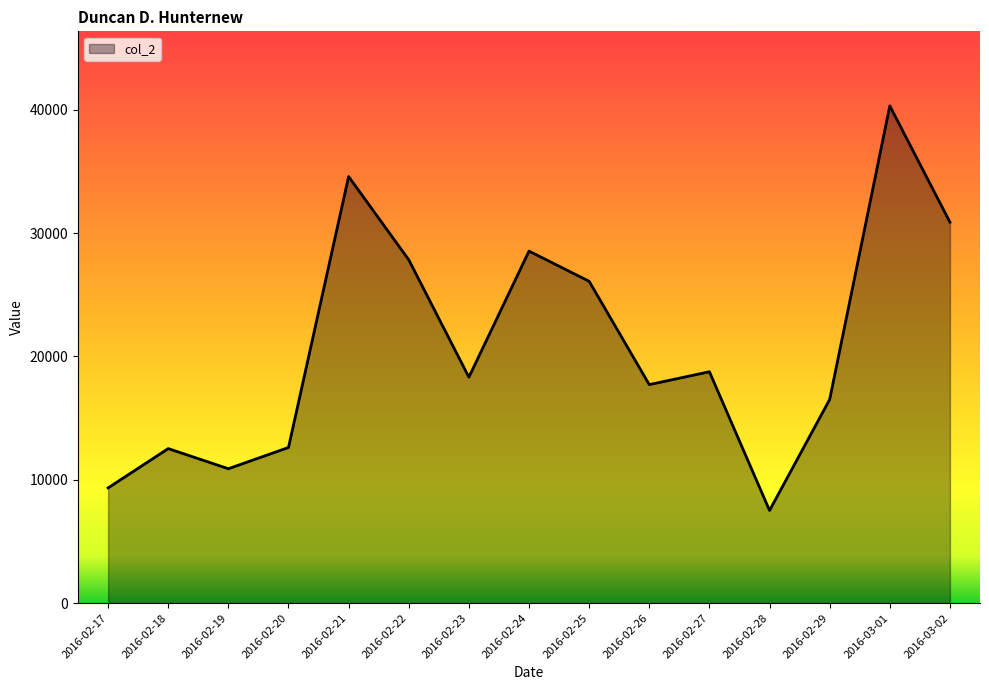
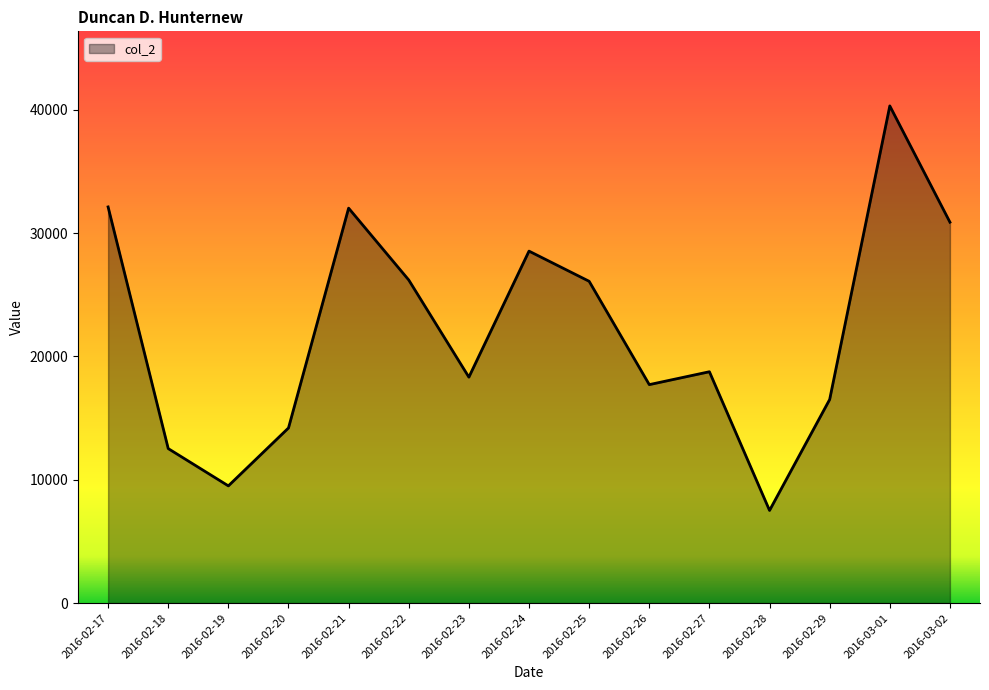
  {
-   "2016-02-17": 9300,
+   "2016-02-17": 32100,
    "2016-02-18": 12500,
-   "2016-02-19": 10900,
-   "2016-02-20": 12600,
-   "2016-02-21": 34600,
-   "2016-02-22": 27800,
+   "2016-02-19": 9500,
+   "2016-02-20": 14200,
+   "2016-02-21": 32000,
+   "2016-02-22": 26200,
    "2016-02-23": 18300,
    "2016-02-24": 28500,
    "2016-02-25": 26100,
    "2016-02-26": 17700,
    "2016-02-27": 18800,
    "2016-02-28": 7500,
    "2016-02-29": 16500,
    "2016-03-01": 40300,
    "2016-03-02": 30900
  }
